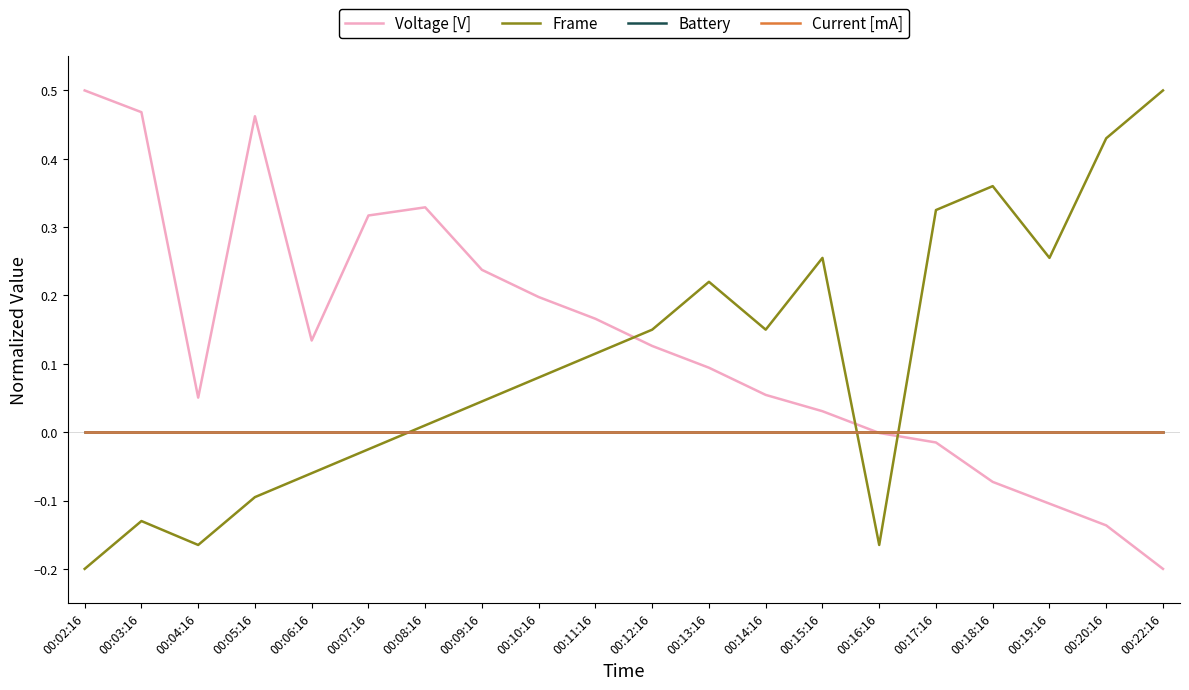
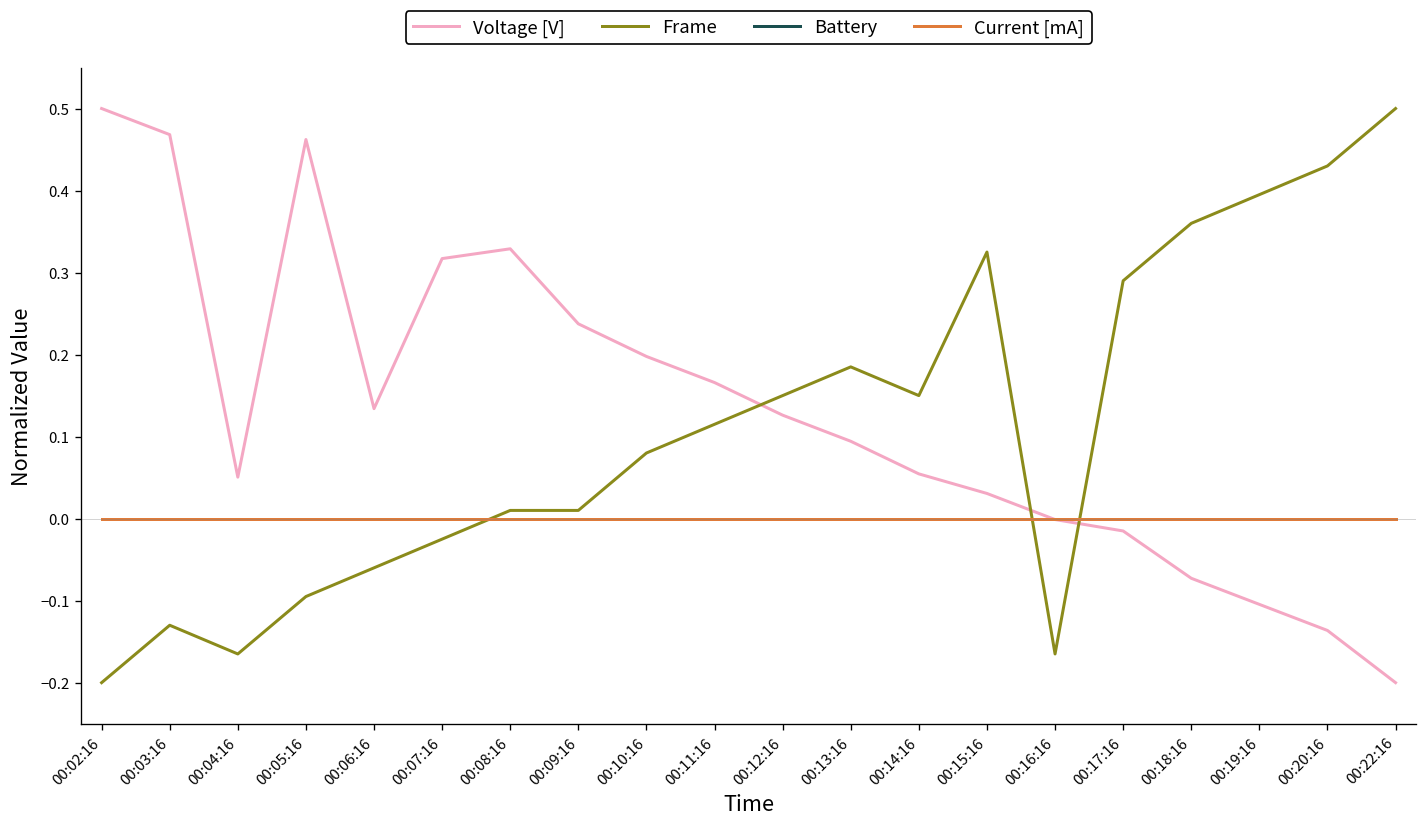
  {
    "Voltage [V]": {
      "00:02:16": 0.50,
      "00:03:16": 0.47,
      "00:04:16": 0.05,
      "00:05:16": 0.46,
      "00:06:16": 0.13,
      "00:07:16": 0.32,
      "00:08:16": 0.33,
      "00:09:16": 0.24,
      "00:10:16": 0.20,
      "00:11:16": 0.17,
      "00:12:16": 0.13,
      "00:13:16": 0.09,
      "00:14:16": 0.05,
      "00:15:16": 0.03,
      "00:17:16": -0.02,
      "00:18:16": -0.07,
      "00:19:16": -0.10,
      "00:20:16": -0.14,
      "00:22:16": -0.20
    },
    "Frame": {
      "00:02:16": -0.20,
      "00:03:16": -0.13,
      "00:04:16": -0.17,
      "00:05:16": -0.10,
      "00:06:16": -0.06,
      "00:07:16": -0.03,
      "00:08:16": 0.01,
-     "00:09:16": 0.04,
+     "00:09:16": 0.01,
      "00:10:16": 0.08,
      "00:11:16": 0.11,
      "00:12:16": 0.15,
-     "00:13:16": 0.22,
+     "00:13:16": 0.19,
      "00:14:16": 0.15,
-     "00:15:16": 0.25,
+     "00:15:16": 0.32,
      "00:16:16": -0.17,
-     "00:17:16": 0.32,
+     "00:17:16": 0.29,
      "00:18:16": 0.36,
-     "00:19:16": 0.25,
+     "00:19:16": 0.39,
      "00:20:16": 0.43,
      "00:22:16": 0.50
    },
    "Current [mA]": {
      "00:02:16": 0.00,
      "00:03:16": 0.00,
      "00:04:16": 0.00,
      "00:05:16": 0.00,
      "00:06:16": 0.00,
      "00:07:16": 0.00,
      "00:08:16": 0.00,
      "00:09:16": 0.00,
      "00:10:16": 0.00,
      "00:11:16": 0.00,
      "00:12:16": 0.00,
      "00:13:16": 0.00,
      "00:14:16": 0.00,
      "00:15:16": 0.00,
      "00:17:16": 0.00,
      "00:18:16": 0.00,
      "00:19:16": 0.00,
      "00:20:16": 0.00,
      "00:22:16": 0.00
    }
  }
